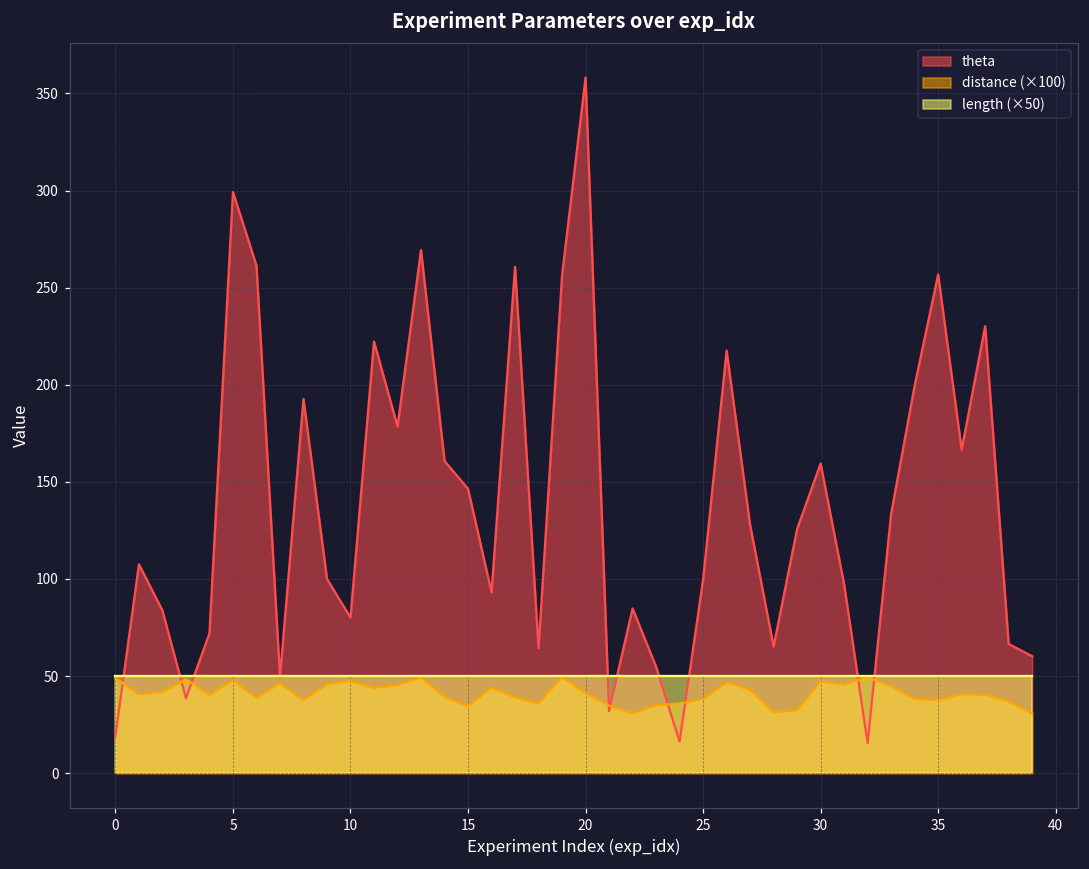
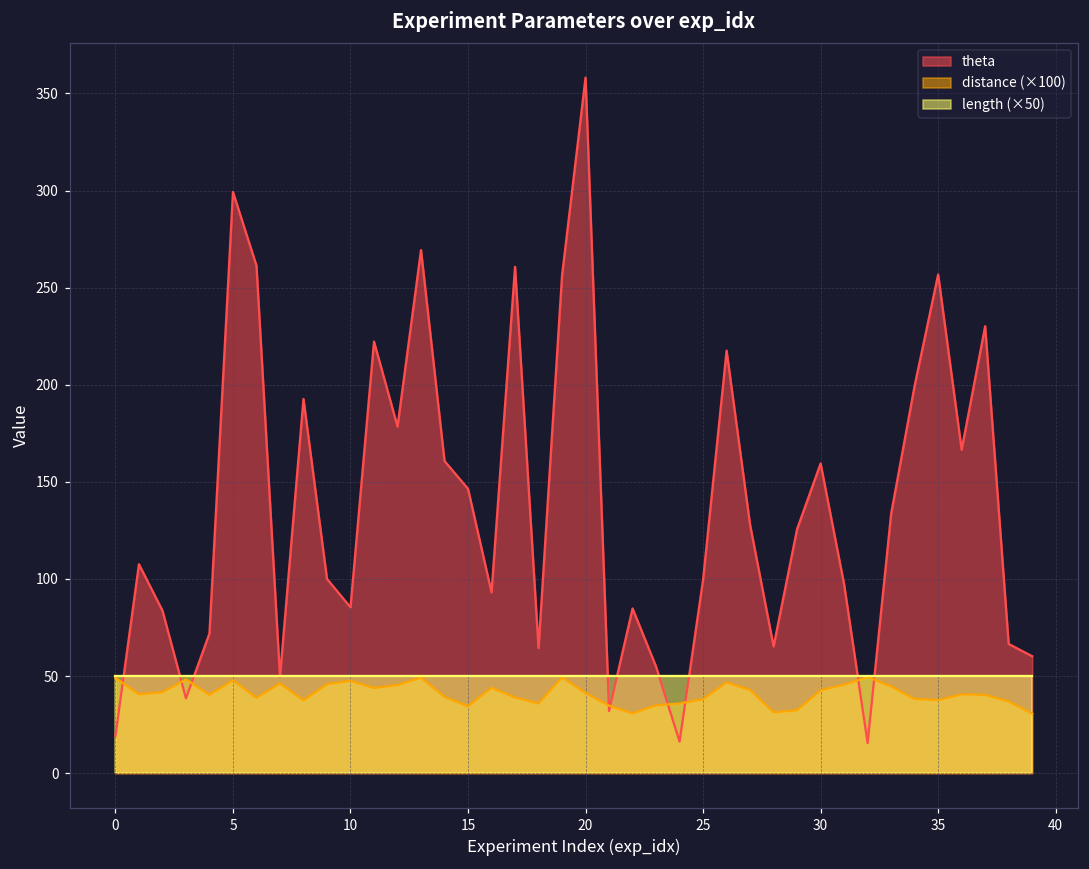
  {
    "theta": {
      "0": 19,
      "5": 299,
-     "10": 80,
+     "10": 85,
      "15": 146,
      "20": 358,
      "25": 100,
      "30": 159,
      "35": 257
    },
    "distance (×100)": {
      "5": 48,
      "10": 48,
      "15": 34,
      "20": 41,
      "25": 38,
-     "30": 47,
+     "30": 43,
      "35": 38
    },
    "length (×50)": {
      "5": 50,
      "10": 50,
      "15": 50,
      "20": 50,
      "25": 50,
      "30": 50,
      "35": 50
    }
  }
